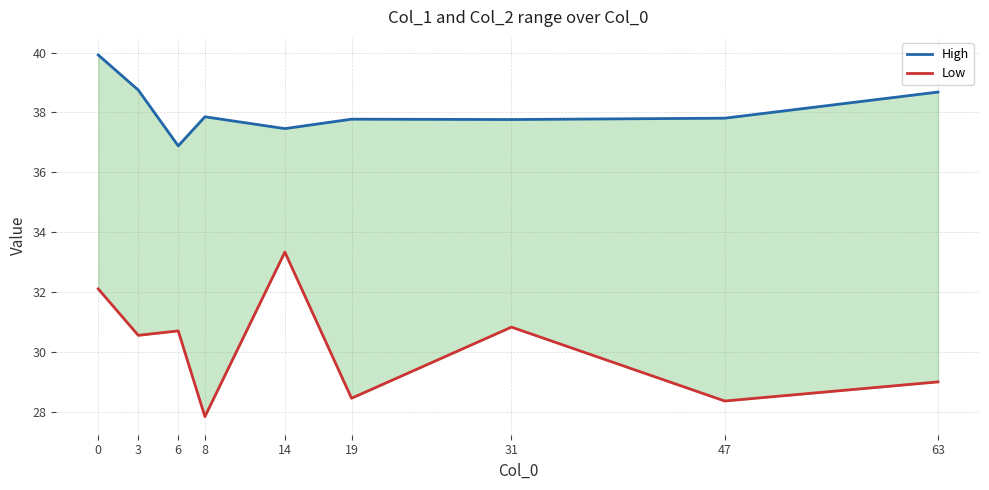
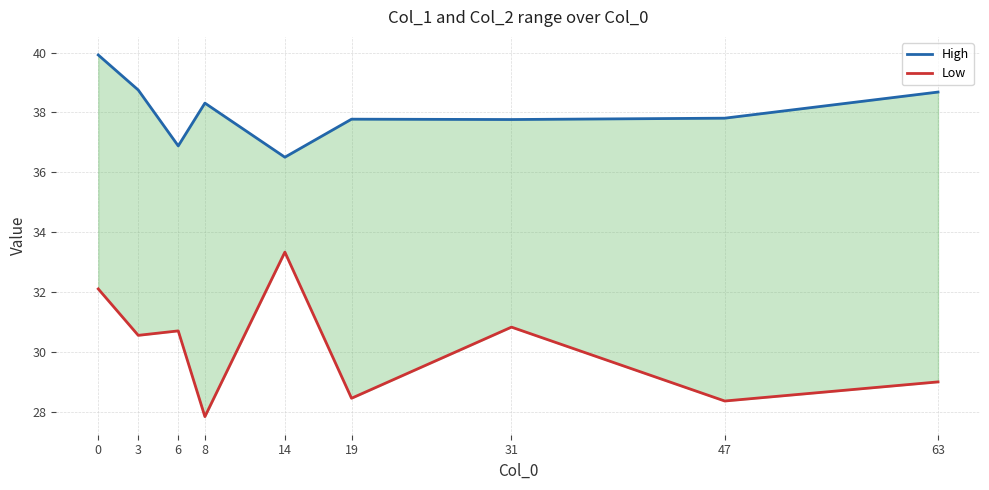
  {
    "High": {
      "0": 39.9,
      "3": 38.8,
      "6": 36.9,
-     "8": 37.9,
-     "14": 37.5,
+     "8": 38.3,
+     "14": 36.5,
      "19": 37.8,
      "31": 37.8,
      "47": 37.8,
      "63": 38.7
    },
    "Low": {
      "0": 32.1,
      "3": 30.6,
      "6": 30.7,
      "8": 27.8,
      "14": 33.3,
      "19": 28.5,
      "31": 30.8,
      "47": 28.4,
      "63": 29.0
    }
  }
